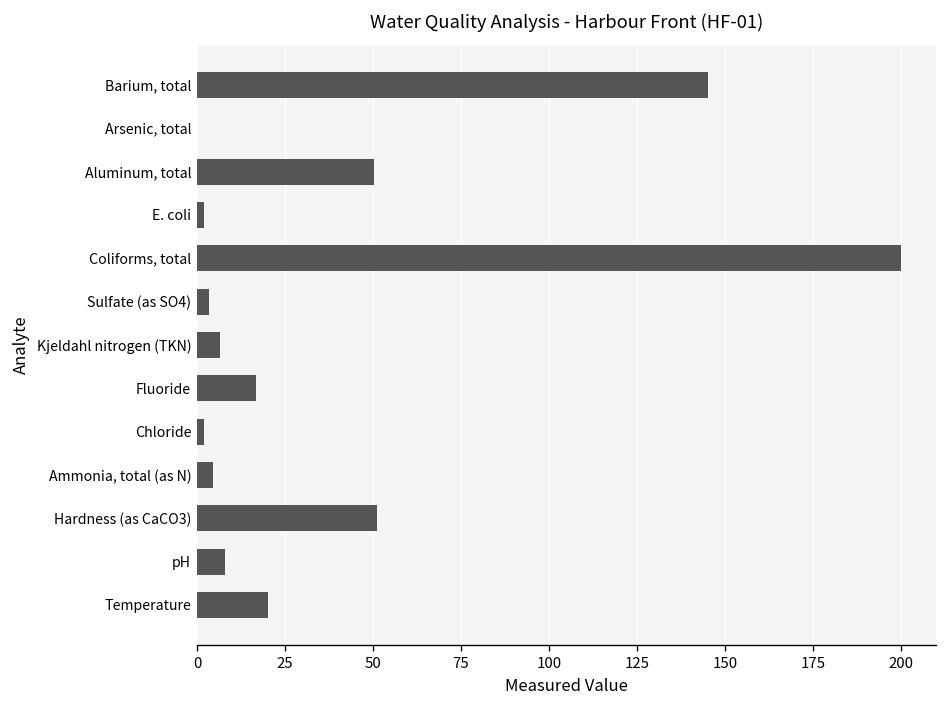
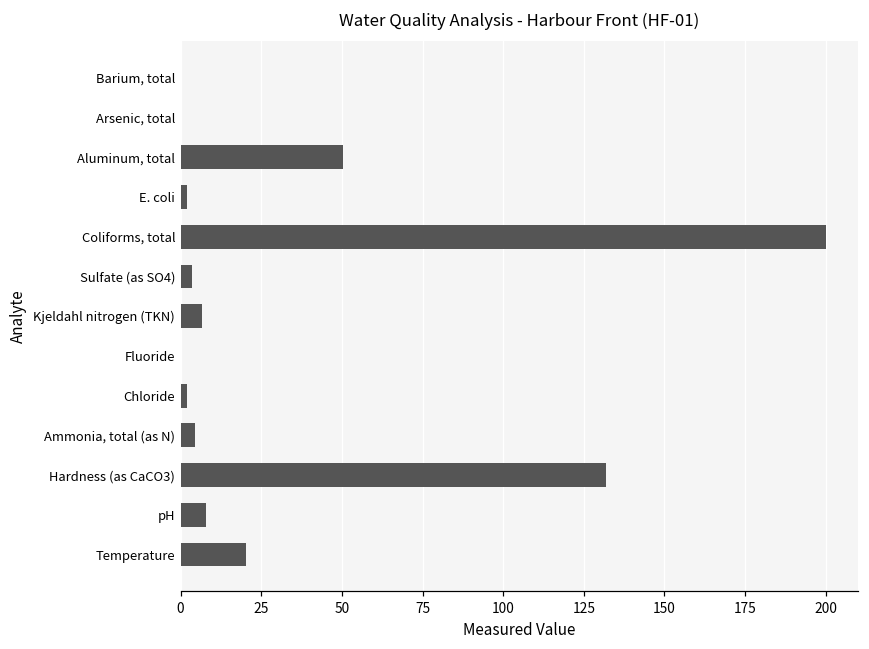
  {
-   "Barium, total": 145,
+   "Barium, total": 0,
    "Aluminum, total": 50,
    "E. coli": 2,
    "Coliforms, total": 200,
    "Sulfate (as SO4)": 3,
    "Kjeldahl nitrogen (TKN)": 7,
-   "Fluoride": 17,
+   "Fluoride": 0,
    "Chloride": 2,
    "Ammonia, total (as N)": 5,
-   "Hardness (as CaCO3)": 51,
+   "Hardness (as CaCO3)": 132,
    "pH": 8,
    "Temperature": 20
  }
